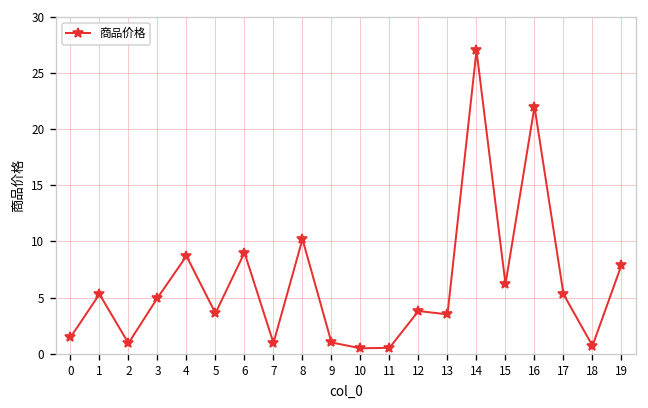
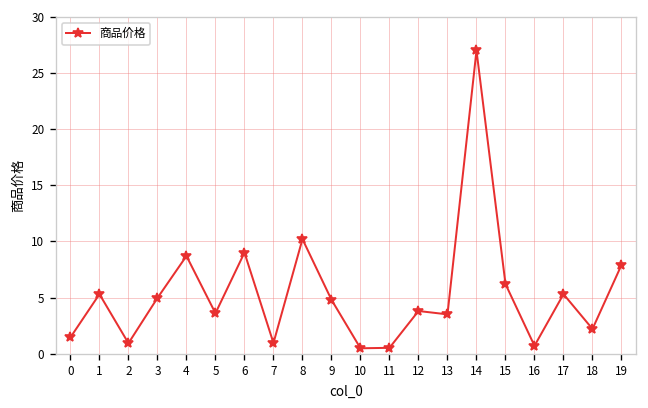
  {
    "0": 1,
    "1": 5,
    "2": 1,
    "3": 5,
    "4": 9,
    "5": 4,
    "6": 9,
    "7": 1,
    "8": 10,
-   "9": 1,
+   "9": 5,
    "10": 0,
    "11": 1,
    "12": 4,
    "13": 4,
    "14": 27,
    "15": 6,
-   "16": 22,
+   "16": 1,
    "17": 5,
-   "18": 1,
+   "18": 2,
    "19": 8
  }
